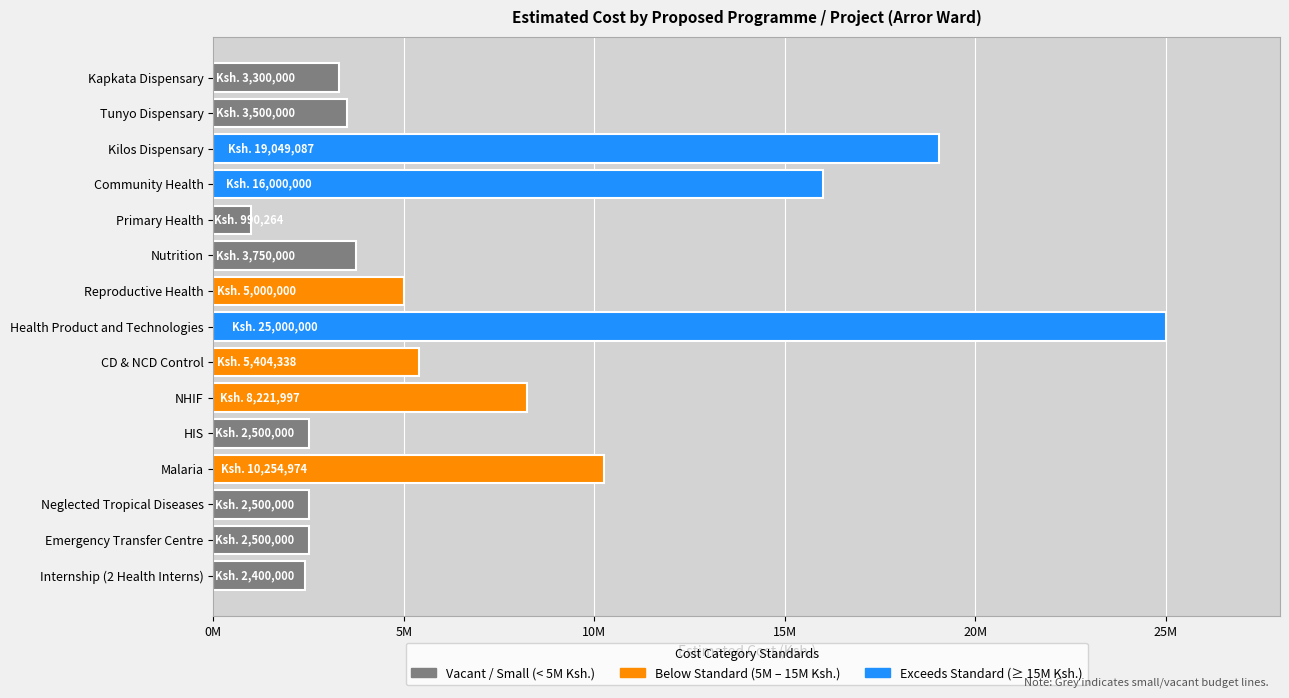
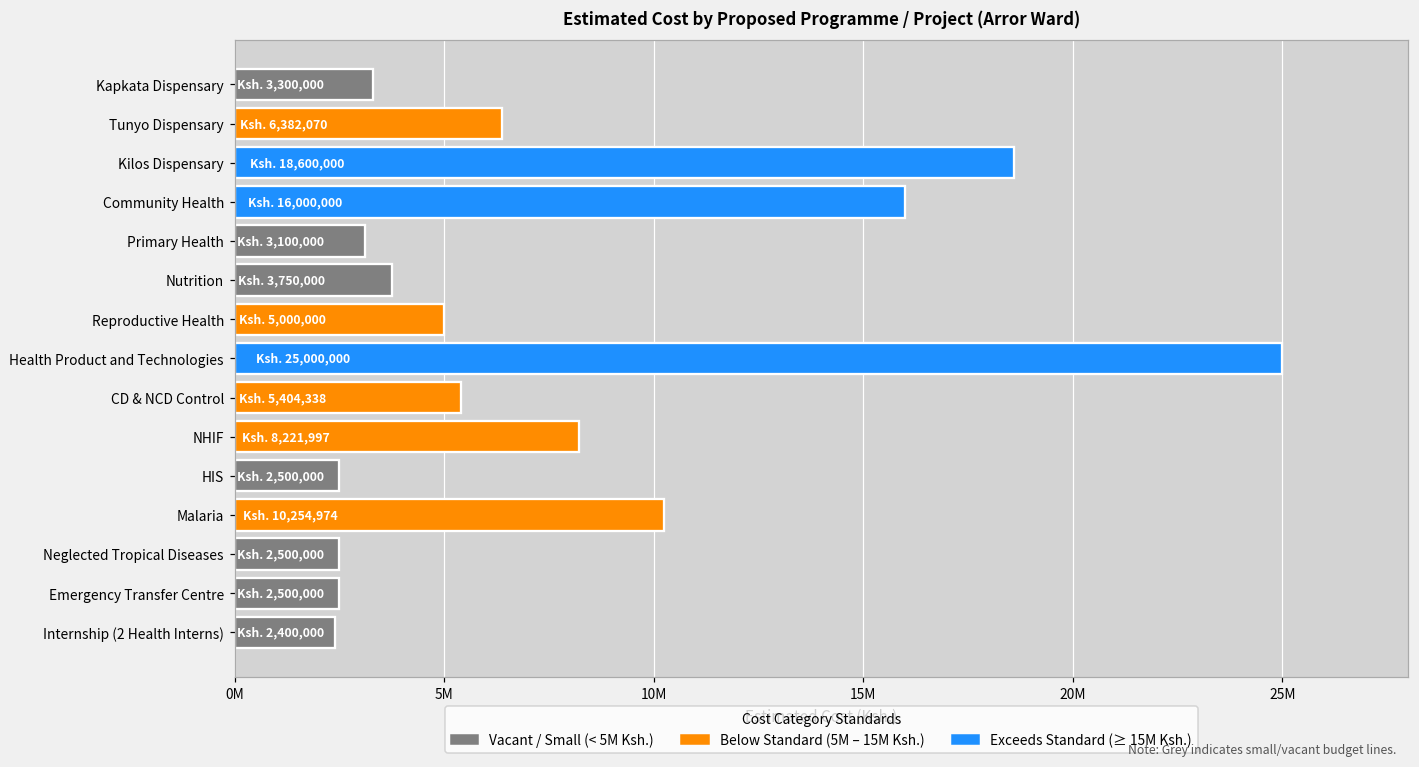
  {
    "Kapkata Dispensary": "3,300,000",
-   "Tunyo Dispensary": "3,500,000",
-   "Kilos Dispensary": "19,049,087",
+   "Tunyo Dispensary": "6,382,070",
+   "Kilos Dispensary": "18,600,000",
    "Community Health": "16,000,000",
-   "Primary Health": "1000000",
+   "Primary Health": "3100000",
    "Nutrition": "3,750,000",
    "Reproductive Health": "5,000,000",
    "Health Product and Technologies": "25,000,000",
    "CD & NCD Control": "5,404,338",
    "NHIF": "8,221,997",
    "HIS": "2,500,000",
    "Malaria": "10,254,974",
    "Neglected Tropical Diseases": "2,500,000",
    "Emergency Transfer Centre": "2,500,000",
    "Internship (2 Health Interns)": "2,400,000"
  }
